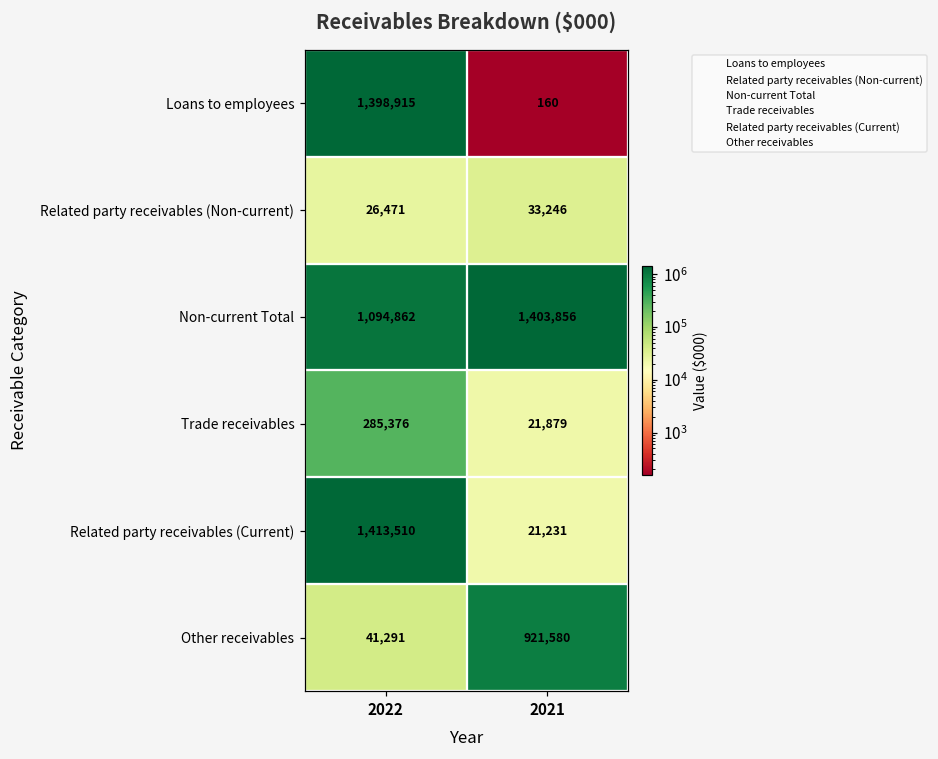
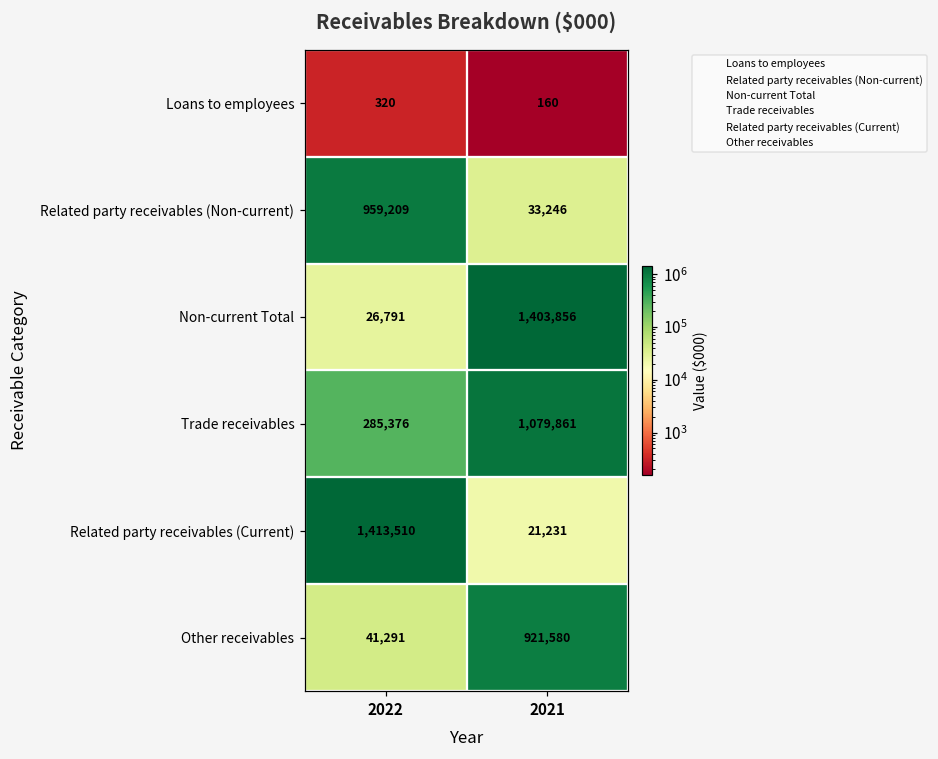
  {
    "Loans to employees": {
-     "2022": "1,398,915",
+     "2022": "320",
      "2021": "160"
    },
    "Related party receivables (Non-current)": {
-     "2022": "26,471",
+     "2022": "959,209",
      "2021": "33,246"
    },
    "Non-current Total": {
-     "2022": "1,094,862",
+     "2022": "26,791",
      "2021": "1,403,856"
    },
    "Trade receivables": {
      "2022": "285,376",
-     "2021": "21,879"
+     "2021": "1,079,861"
    },
    "Related party receivables (Current)": {
      "2022": "1,413,510",
      "2021": "21,231"
    },
    "Other receivables": {
      "2022": "41,291",
      "2021": "921,580"
    }
  }
